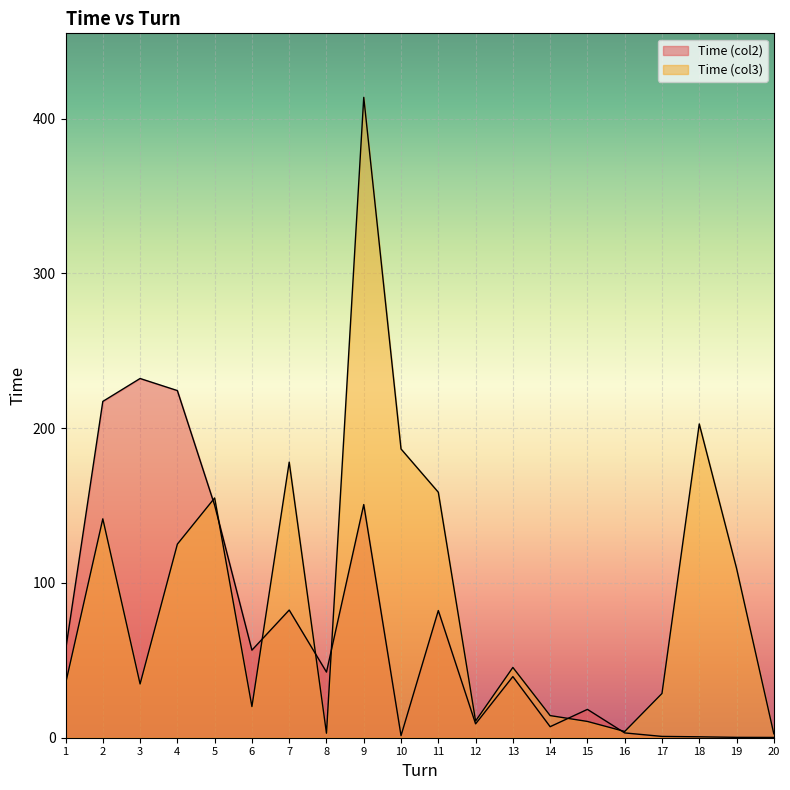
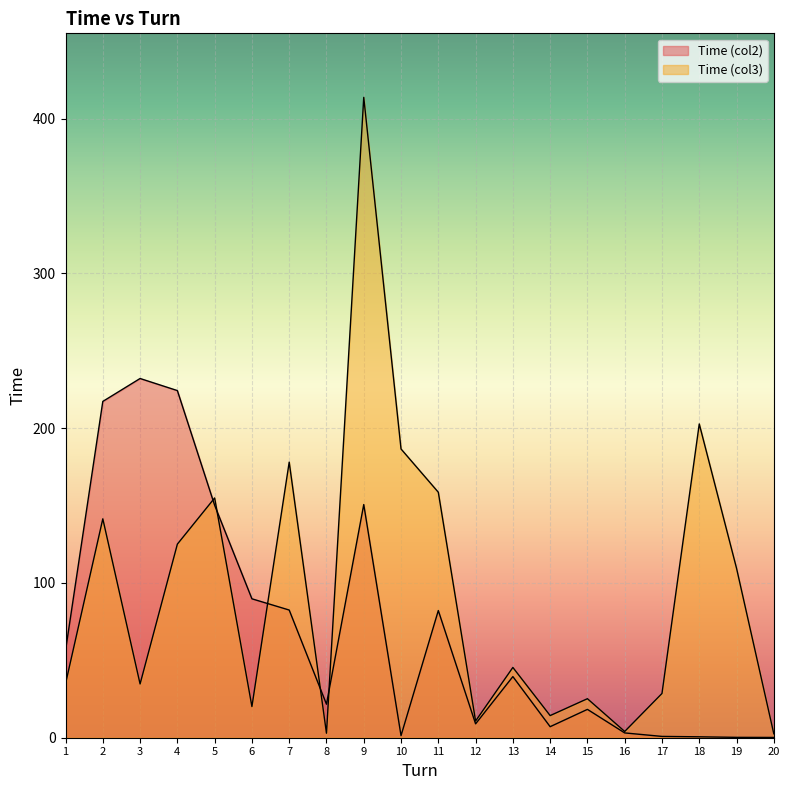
  {
    "Time (col2)": {
      "1": 56,
      "2": 217,
      "3": 232,
      "4": 224,
      "5": 150,
-     "6": 57,
+     "6": 90,
      "7": 82,
-     "8": 42,
+     "8": 22,
      "9": 151,
      "10": 1,
      "11": 82,
      "12": 9,
      "13": 39,
      "14": 7,
      "15": 18,
      "17": 1,
      "18": 1,
      "19": 0,
      "20": 0
    },
    "Time (col3)": {
      "1": 35,
      "2": 141,
      "3": 35,
      "4": 125,
      "5": 155,
      "6": 20,
      "7": 178,
      "8": 3,
      "9": 414,
      "10": 187,
      "11": 159,
      "12": 11,
      "13": 45,
      "14": 14,
-     "15": 11,
+     "15": 25,
      "17": 29,
      "18": 203,
      "19": 109,
      "20": 3
    }
  }
